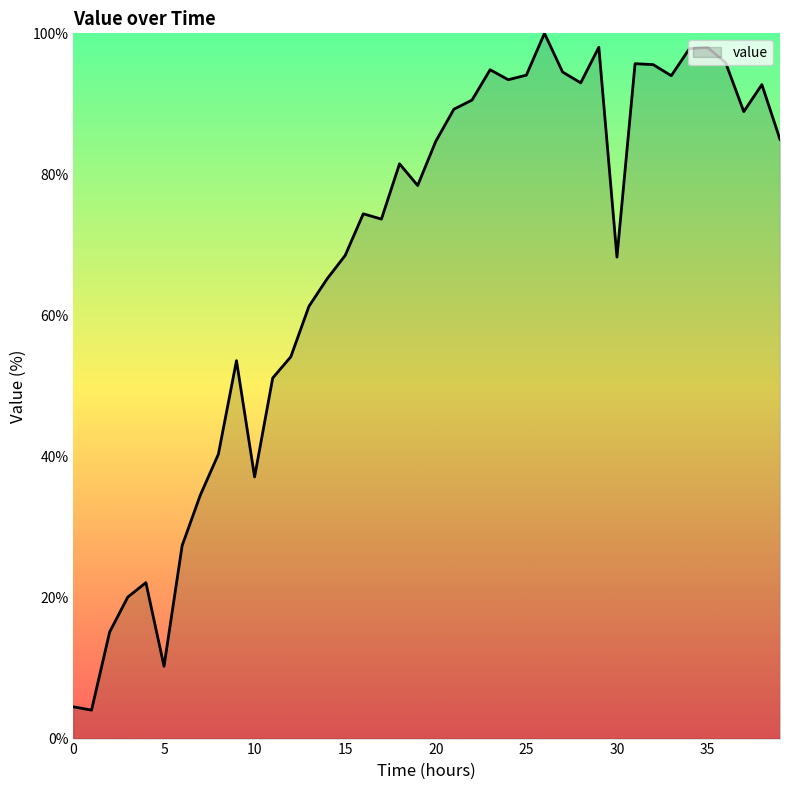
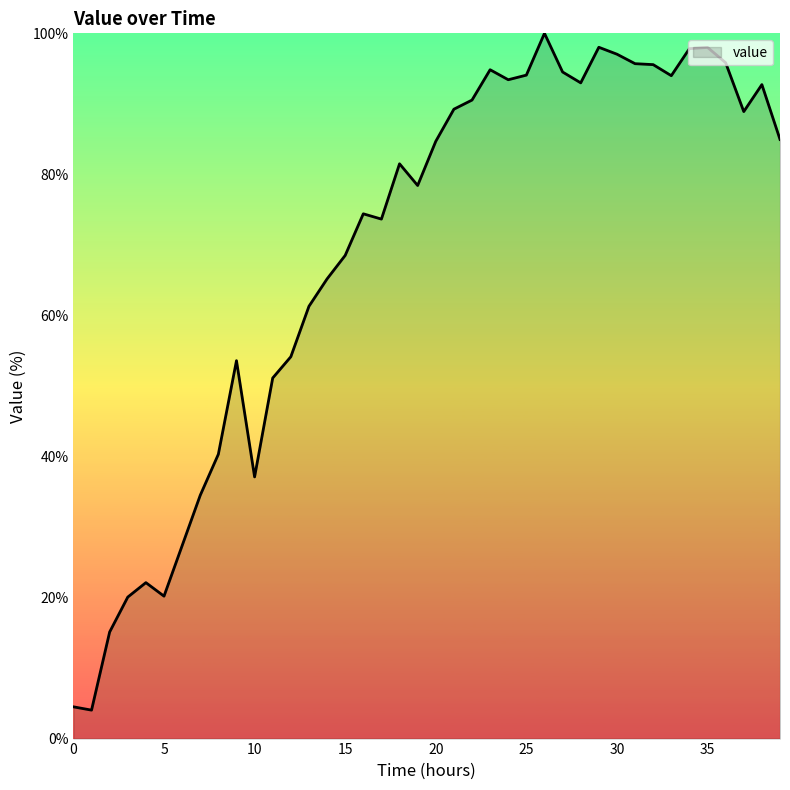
  {
    "0": "5%",
-   "5": "10%",
+   "5": "20%",
    "10": "37%",
    "15": "69%",
    "20": "85%",
    "25": "94%",
-   "30": "68%"
+   "30": "97%"
  }
